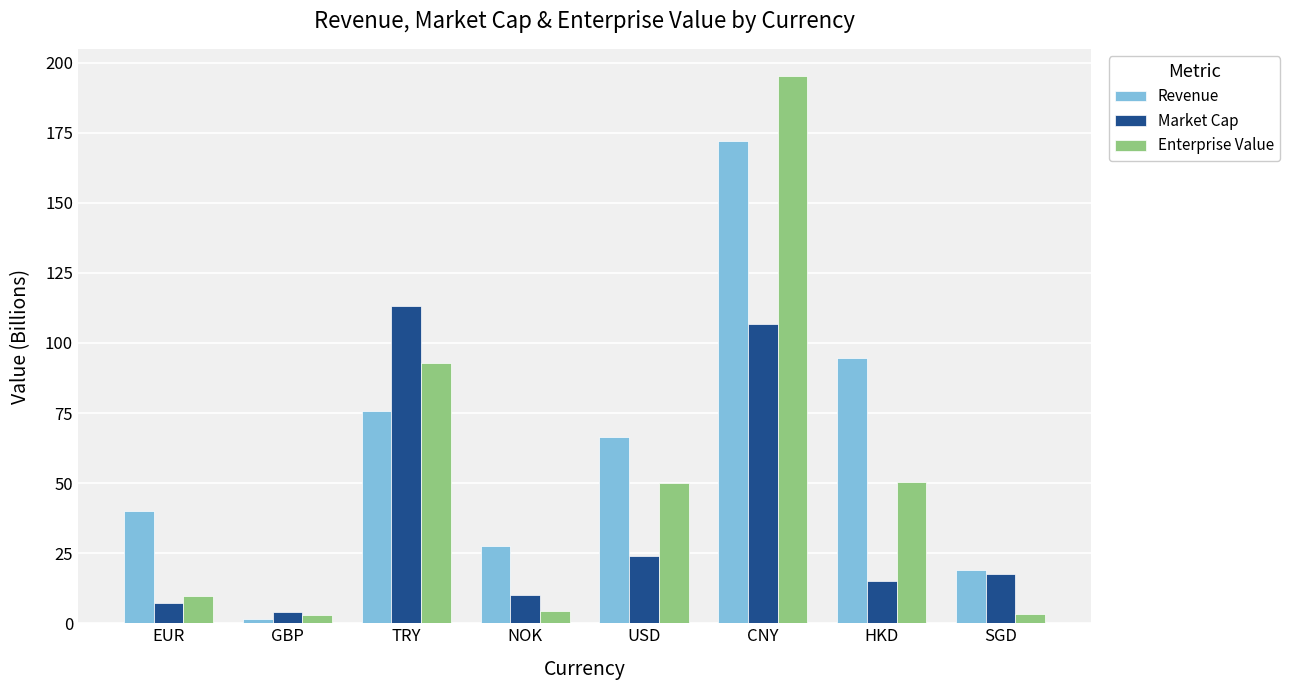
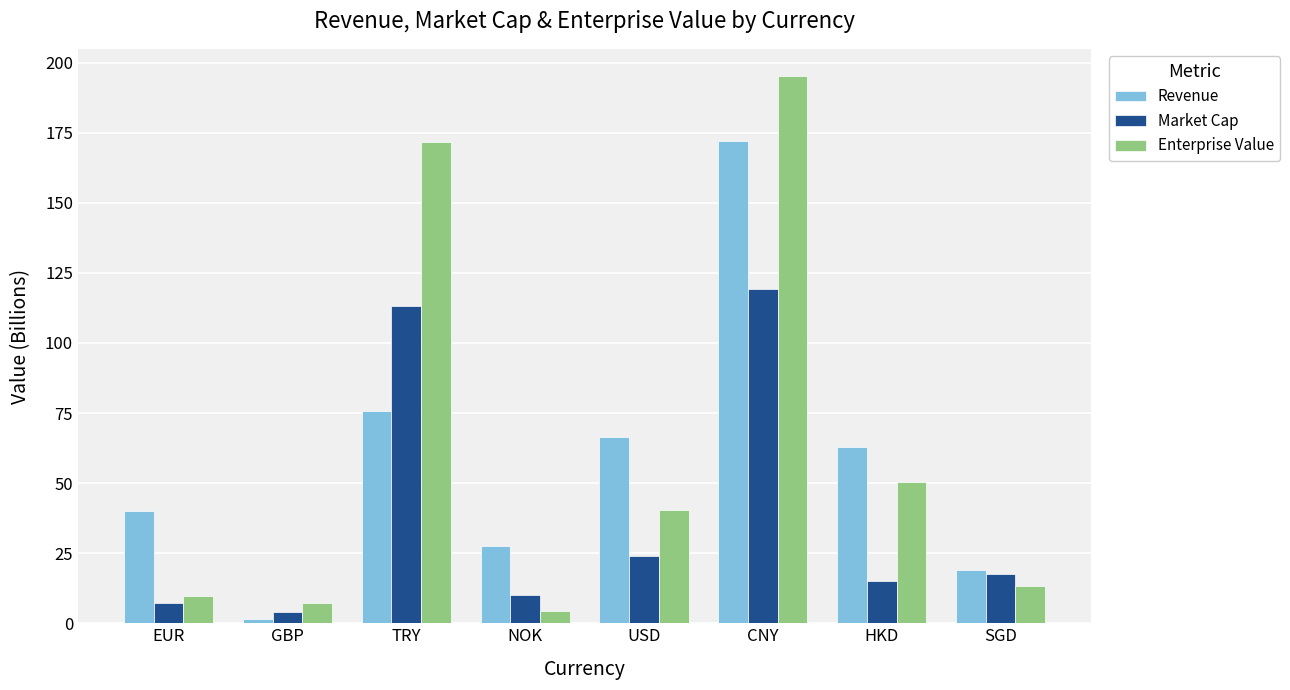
  {
    "Revenue": {
      "EUR": 40,
      "GBP": 2,
      "TRY": 76,
      "NOK": 28,
      "USD": 66,
      "CNY": 172,
-     "HKD": 94,
+     "HKD": 63,
      "SGD": 19
    },
    "Market Cap": {
      "EUR": 7,
      "GBP": 4,
      "TRY": 113,
      "NOK": 10,
      "USD": 24,
-     "CNY": 107,
+     "CNY": 119,
      "HKD": 15,
      "SGD": 18
    },
    "Enterprise Value": {
      "EUR": 10,
-     "GBP": 3,
-     "TRY": 93,
+     "GBP": 7,
+     "TRY": 172,
      "NOK": 4,
-     "USD": 50,
+     "USD": 40,
      "CNY": 195,
      "HKD": 50,
-     "SGD": 3
+     "SGD": 13
    }
  }
